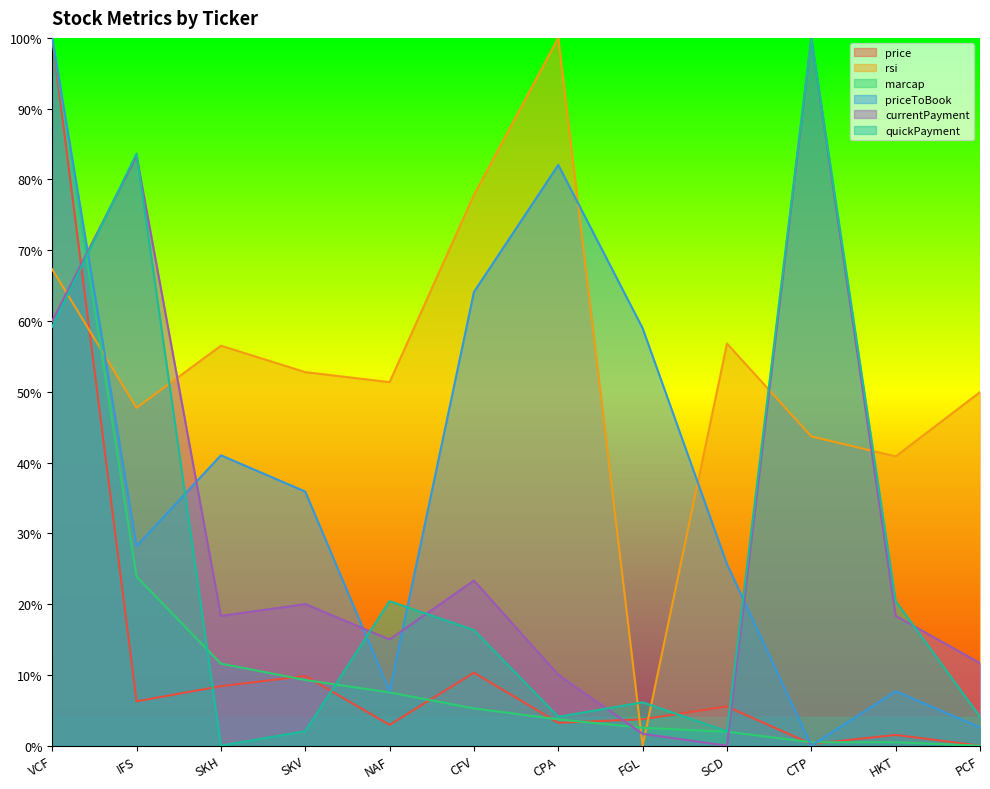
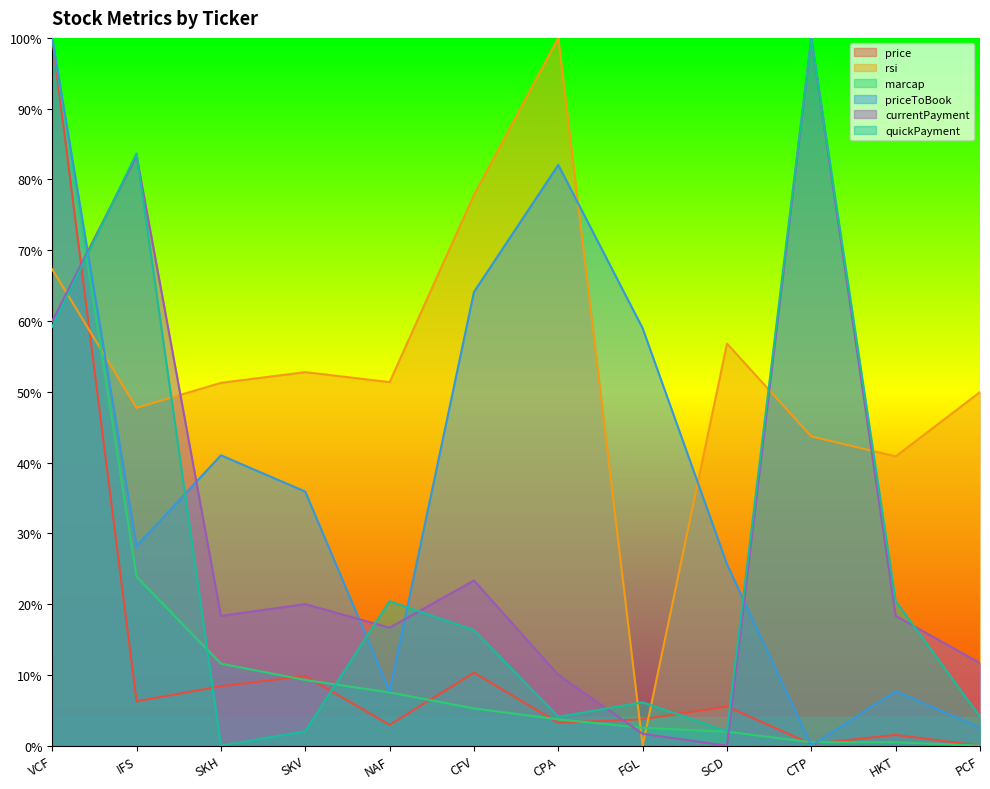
  {
    "price": {
      "IFS": "6%",
      "SKH": "8%",
      "SKV": "10%",
      "CFV": "10%",
      "SCD": "6%"
    },
    "rsi": {
      "VCF": "67%",
      "IFS": "48%",
-     "SKH": "57%",
+     "SKH": "51%",
      "SKV": "53%",
      "NAF": "51%",
      "CFV": "78%",
      "CPA": "100%",
      "SCD": "57%",
      "CTP": "44%",
      "HKT": "41%",
      "PCF": "50%"
    },
    "currentPayment": {
      "VCF": "60%",
      "SKH": "18%",
      "SKV": "20%",
-     "NAF": "15%",
+     "NAF": "17%",
      "CFV": "23%",
      "CPA": "10%",
      "HKT": "18%",
      "PCF": "12%"
    }
  }
